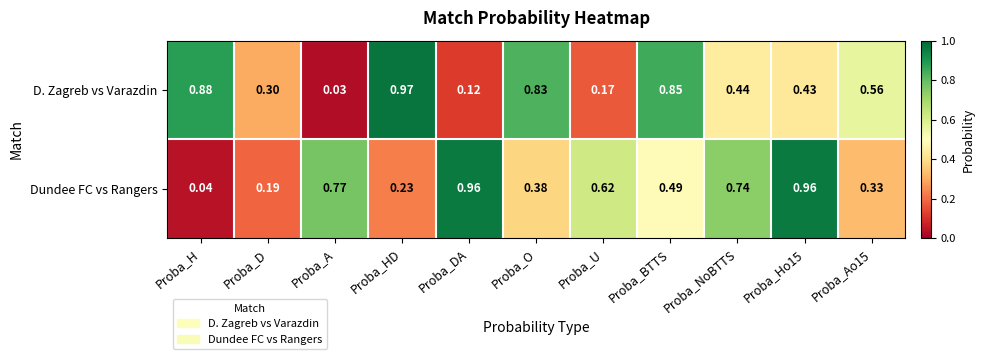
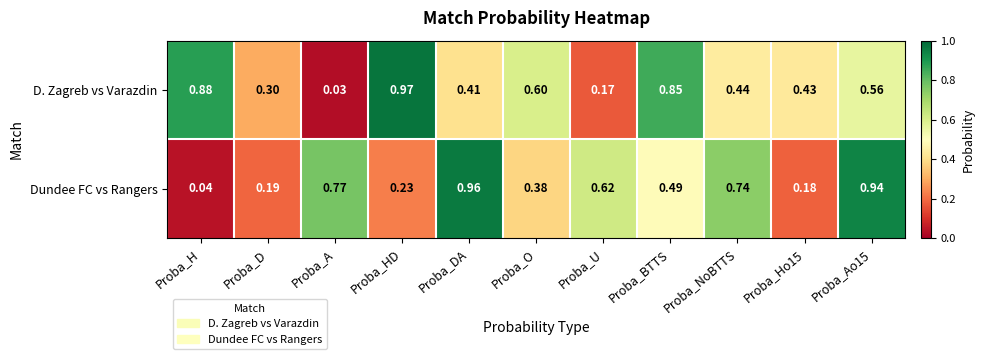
  {
    "D. Zagreb vs Varazdin": {
      "Proba_H": 0.88,
      "Proba_D": 0.30,
      "Proba_A": 0.03,
      "Proba_HD": 0.97,
-     "Proba_DA": 0.12,
-     "Proba_O": 0.83,
+     "Proba_DA": 0.41,
+     "Proba_O": 0.60,
      "Proba_U": 0.17,
      "Proba_BTTS": 0.85,
      "Proba_NoBTTS": 0.44,
      "Proba_Ho15": 0.43,
      "Proba_Ao15": 0.56
    },
    "Dundee FC vs Rangers": {
      "Proba_H": 0.04,
      "Proba_D": 0.19,
      "Proba_A": 0.77,
      "Proba_HD": 0.23,
      "Proba_DA": 0.96,
      "Proba_O": 0.38,
      "Proba_U": 0.62,
      "Proba_BTTS": 0.49,
      "Proba_NoBTTS": 0.74,
-     "Proba_Ho15": 0.96,
-     "Proba_Ao15": 0.33
+     "Proba_Ho15": 0.18,
+     "Proba_Ao15": 0.94
    }
  }
